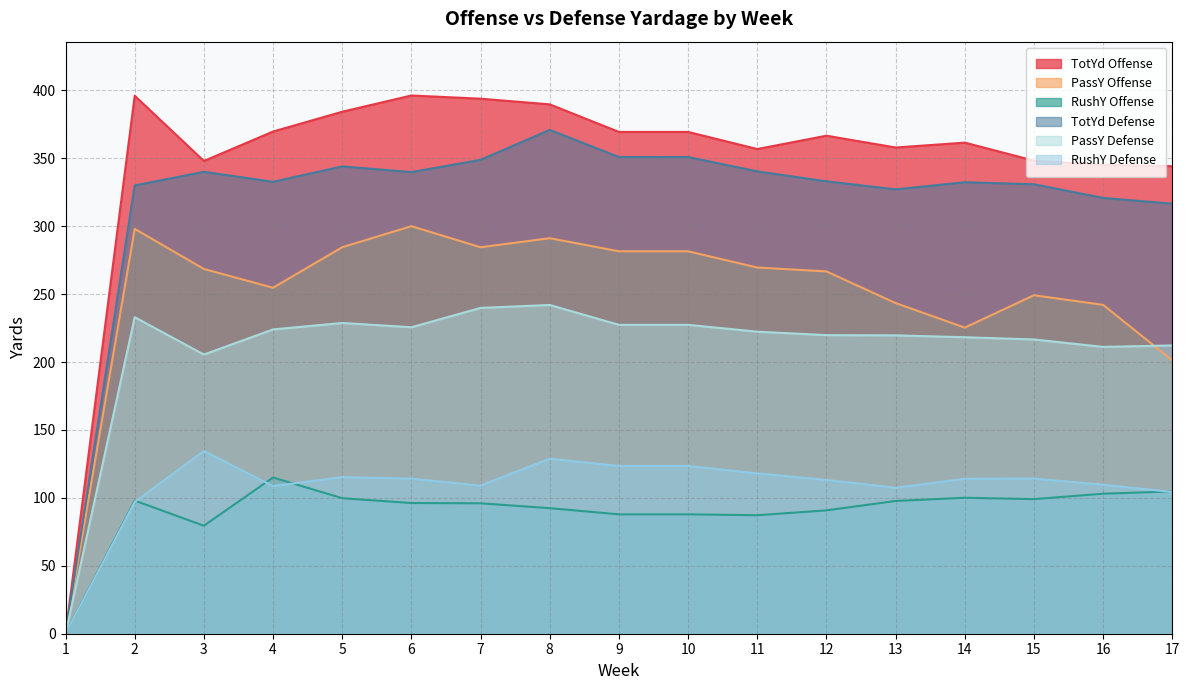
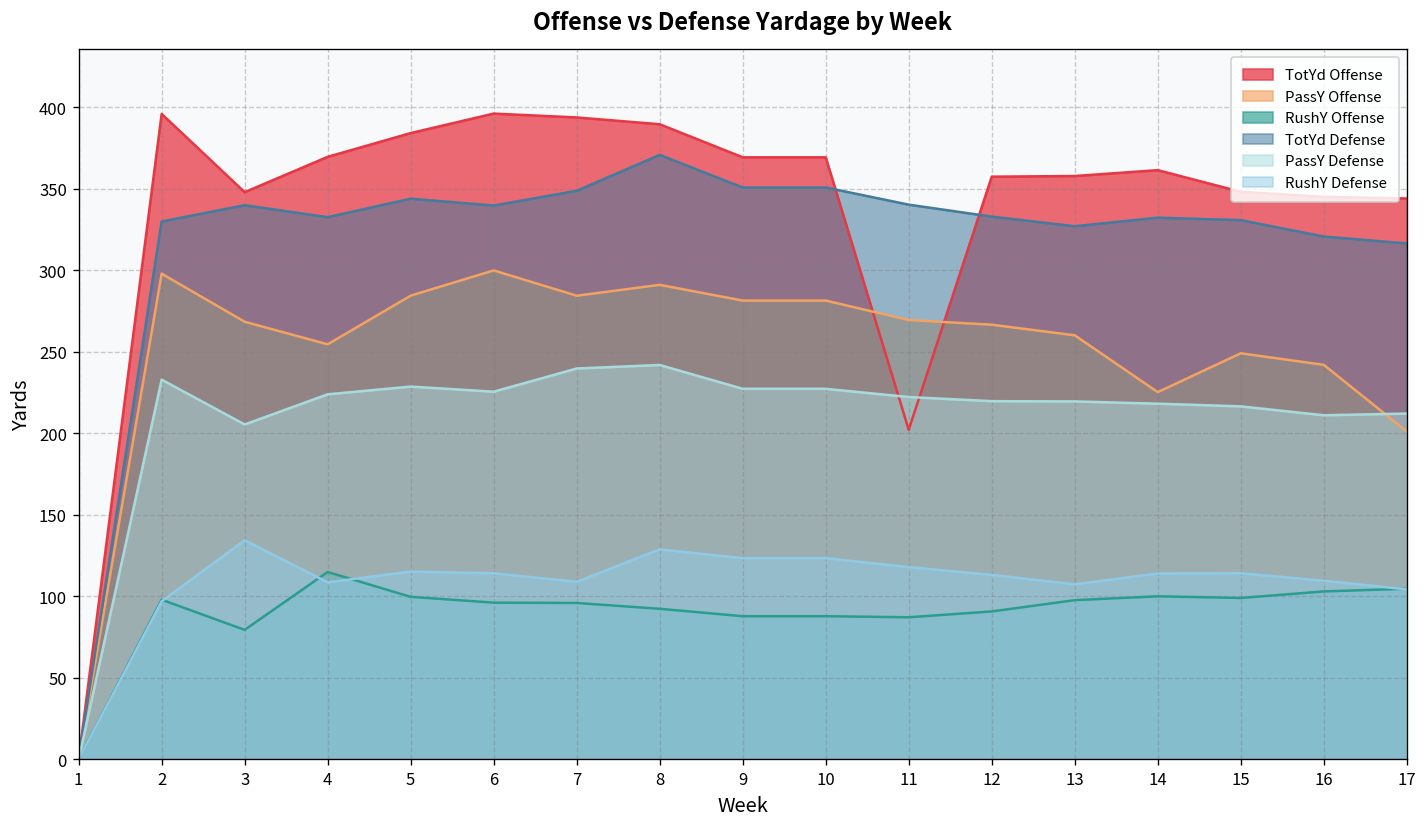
  {
    "TotYd Offense": {
      "2": 396,
      "3": 348,
      "4": 370,
      "5": 384,
      "6": 396,
      "7": 394,
      "8": 390,
      "9": 369,
      "10": 369,
-     "11": 357,
-     "12": 367,
+     "11": 202,
+     "12": 358,
      "13": 358,
      "14": 362,
      "17": 344
    },
    "PassY Offense": {
      "2": 298,
      "3": 269,
      "4": 255,
      "5": 285,
      "6": 300,
      "7": 284,
      "8": 291,
      "9": 282,
      "10": 282,
      "11": 270,
      "12": 267,
-     "13": 243,
+     "13": 260,
      "14": 225,
      "15": 249,
      "16": 242,
      "17": 201
    }
  }
